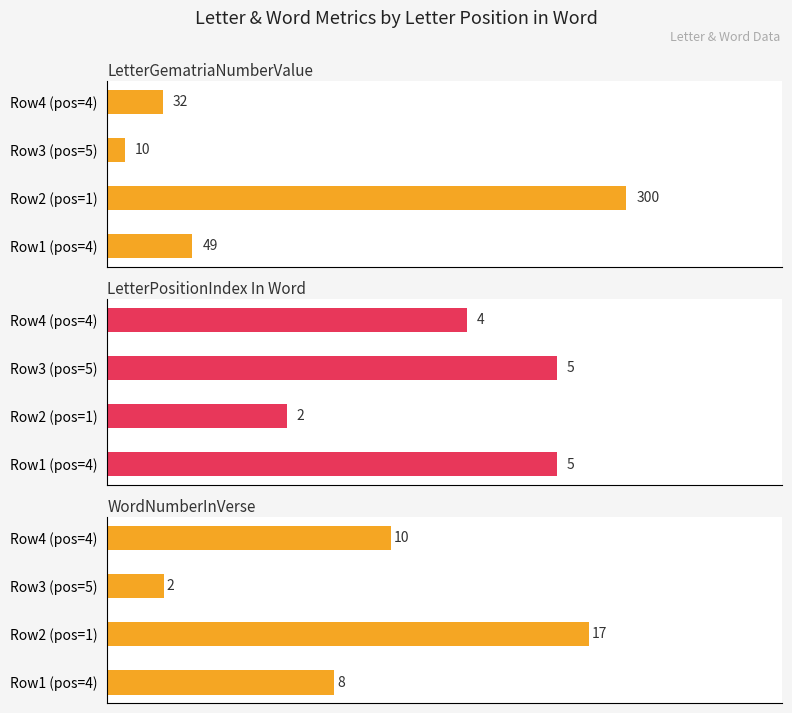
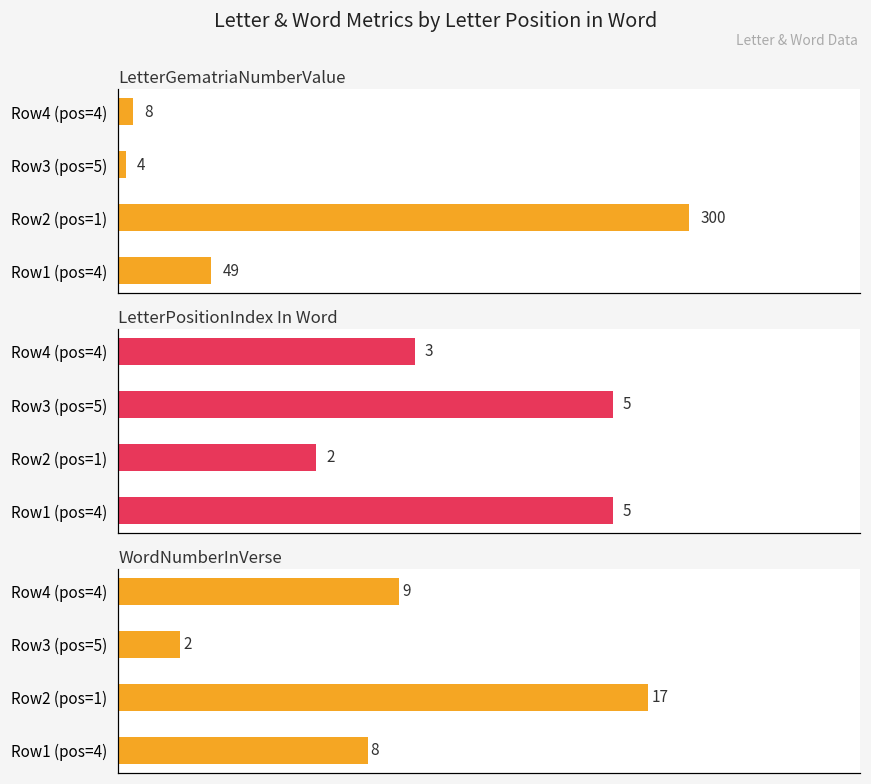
  {
    "LetterGematriaNumberValue": {
-     "Row4 (pos=4)": 32,
-     "Row3 (pos=5)": 10,
+     "Row4 (pos=4)": 8,
+     "Row3 (pos=5)": 4,
      "Row2 (pos=1)": 300,
      "Row1 (pos=4)": 49
    },
    "LetterPositionIndex In Word": {
-     "Row4 (pos=4)": 4,
+     "Row4 (pos=4)": 3,
      "Row3 (pos=5)": 5,
      "Row2 (pos=1)": 2,
      "Row1 (pos=4)": 5
    },
    "WordNumberInVerse": {
-     "Row4 (pos=4)": 10,
+     "Row4 (pos=4)": 9,
      "Row3 (pos=5)": 2,
      "Row2 (pos=1)": 17,
      "Row1 (pos=4)": 8
    }
  }
